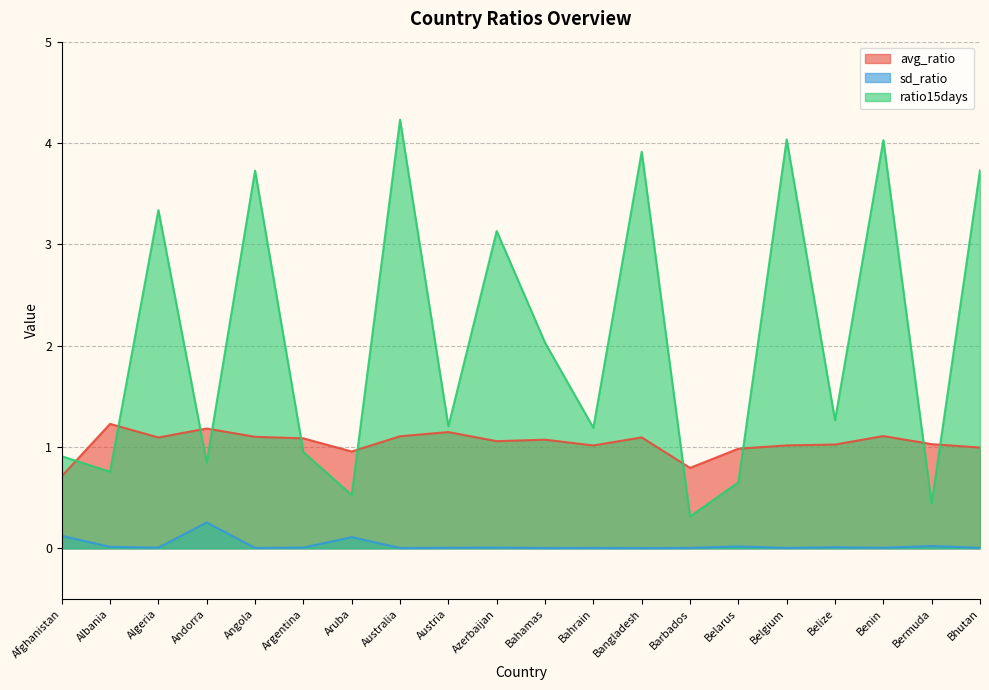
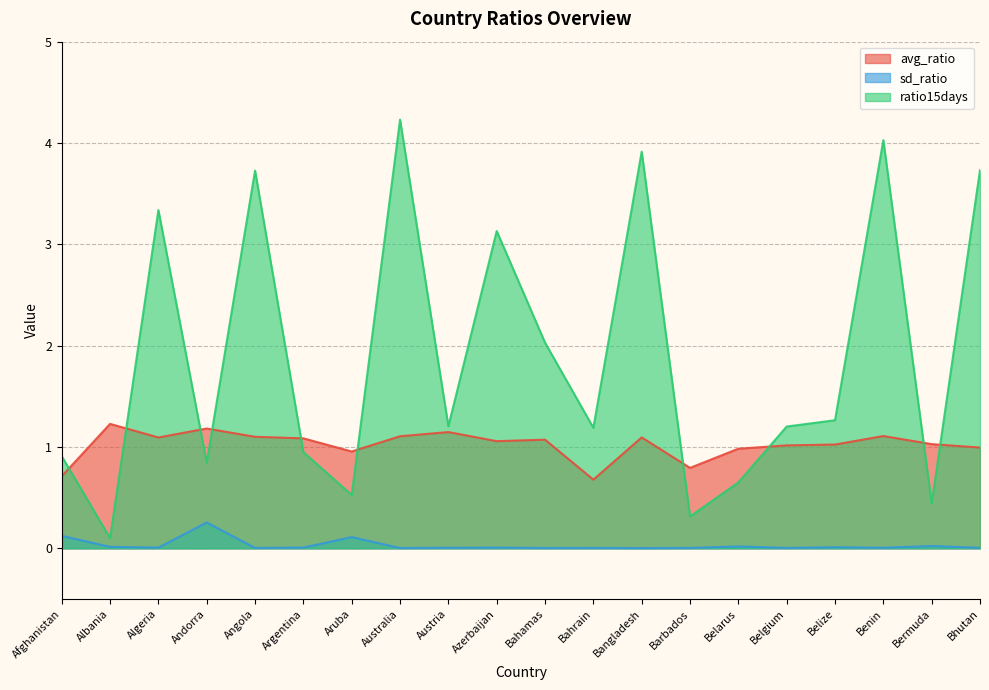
  {
    "avg_ratio": {
      "Afghanistan": 0.71,
      "Albania": 1.23,
      "Algeria": 1.09,
      "Andorra": 1.18,
      "Angola": 1.10,
      "Argentina": 1.09,
      "Aruba": 0.96,
      "Australia": 1.11,
      "Austria": 1.15,
      "Azerbaijan": 1.06,
      "Bahamas": 1.07,
-     "Bahrain": 1.02,
+     "Bahrain": 0.68,
      "Bangladesh": 1.09,
      "Barbados": 0.79,
      "Belarus": 0.98,
      "Belgium": 1.02,
      "Belize": 1.02,
      "Benin": 1.11,
      "Bermuda": 1.03,
      "Bhutan": 0.99
    },
    "sd_ratio": {
      "Afghanistan": 0.12,
      "Albania": 0.01,
      "Algeria": 0.01,
      "Andorra": 0.25,
      "Angola": 0.00,
      "Argentina": 0.01,
      "Aruba": 0.11,
      "Australia": 0.00,
      "Austria": 0.01,
      "Azerbaijan": 0.01,
      "Bahamas": 0.00,
      "Bahrain": 0.00,
      "Bangladesh": 0.00,
      "Barbados": 0.00,
      "Belarus": 0.02,
      "Belgium": 0.00,
      "Belize": 0.01,
      "Benin": 0.01,
      "Bermuda": 0.02,
      "Bhutan": 0.01
    },
    "ratio15days": {
      "Afghanistan": 0.91,
-     "Albania": 0.76,
+     "Albania": 0.10,
      "Algeria": 3.34,
      "Andorra": 0.85,
      "Angola": 3.73,
      "Argentina": 0.95,
      "Aruba": 0.53,
      "Australia": 4.23,
      "Austria": 1.20,
      "Azerbaijan": 3.13,
      "Bahamas": 2.03,
      "Bahrain": 1.19,
      "Bangladesh": 3.91,
      "Barbados": 0.31,
      "Belarus": 0.65,
-     "Belgium": 4.03,
+     "Belgium": 1.20,
      "Belize": 1.26,
      "Benin": 4.03,
      "Bermuda": 0.44,
      "Bhutan": 3.73
    }
  }
